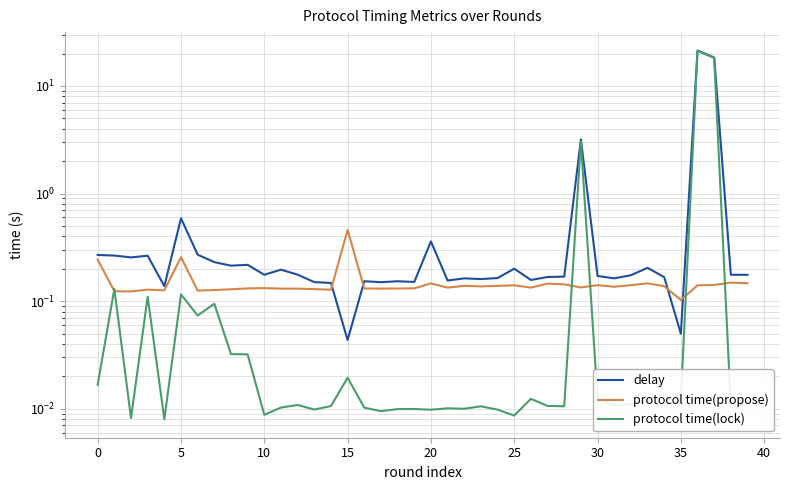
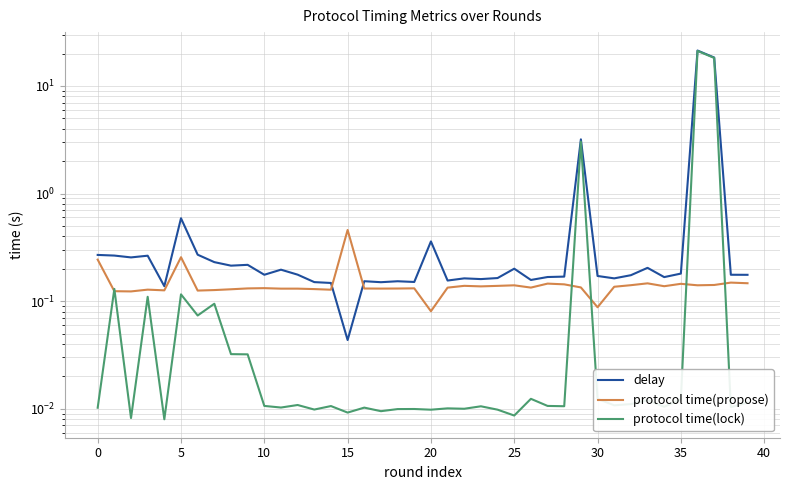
  {
    "delay": {
      "0": 0.27,
      "5": 0.6,
      "10": 0.18,
      "15": 0.044,
      "20": 0.36,
      "25": 0.20,
      "30": 0.17,
-     "35": 0.05
+     "35": 0.18
    },
    "protocol time(propose)": {
      "0": 0.24,
      "5": 0.26,
      "10": 0.13,
      "15": 0.46,
-     "20": 0.15,
+     "20": 0.08,
      "25": 0.14,
-     "30": 0.14,
-     "35": 0.10
+     "30": 0.09,
+     "35": 0.14
    },
    "protocol time(lock)": {
-     "0": 0.017,
+     "0": 0.010,
      "5": 0.12,
-     "10": 0.009,
-     "15": 0.019,
+     "10": 0.011,
+     "15": 0.009,
      "20": 0.010,
      "25": 0.009
    }
  }
